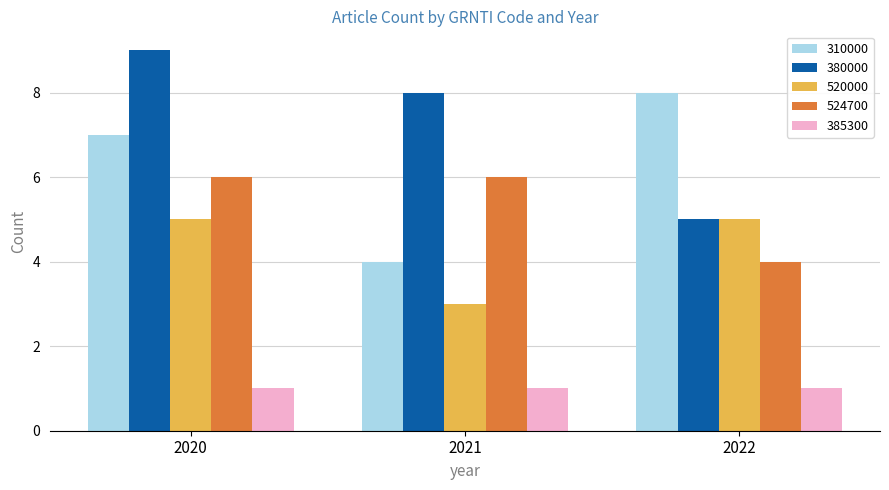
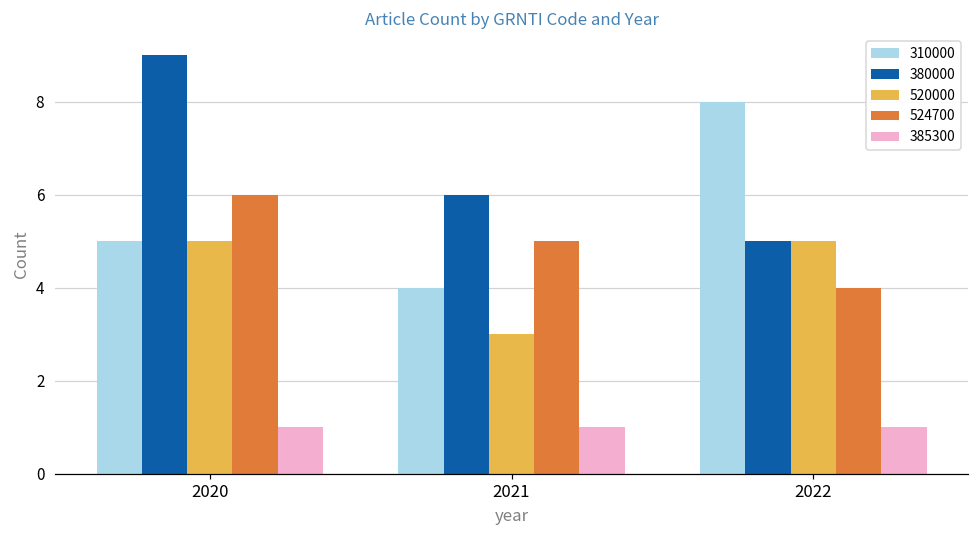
  {
    "310000": {
-     "2020": 7,
+     "2020": 5,
      "2021": 4,
      "2022": 8
    },
    "380000": {
      "2020": 9,
-     "2021": 8,
+     "2021": 6,
      "2022": 5
    },
    "520000": {
      "2020": 5,
      "2021": 3,
      "2022": 5
    },
    "524700": {
      "2020": 6,
-     "2021": 6,
+     "2021": 5,
      "2022": 4
    },
    "385300": {
      "2020": 1,
      "2021": 1,
      "2022": 1
    }
  }
